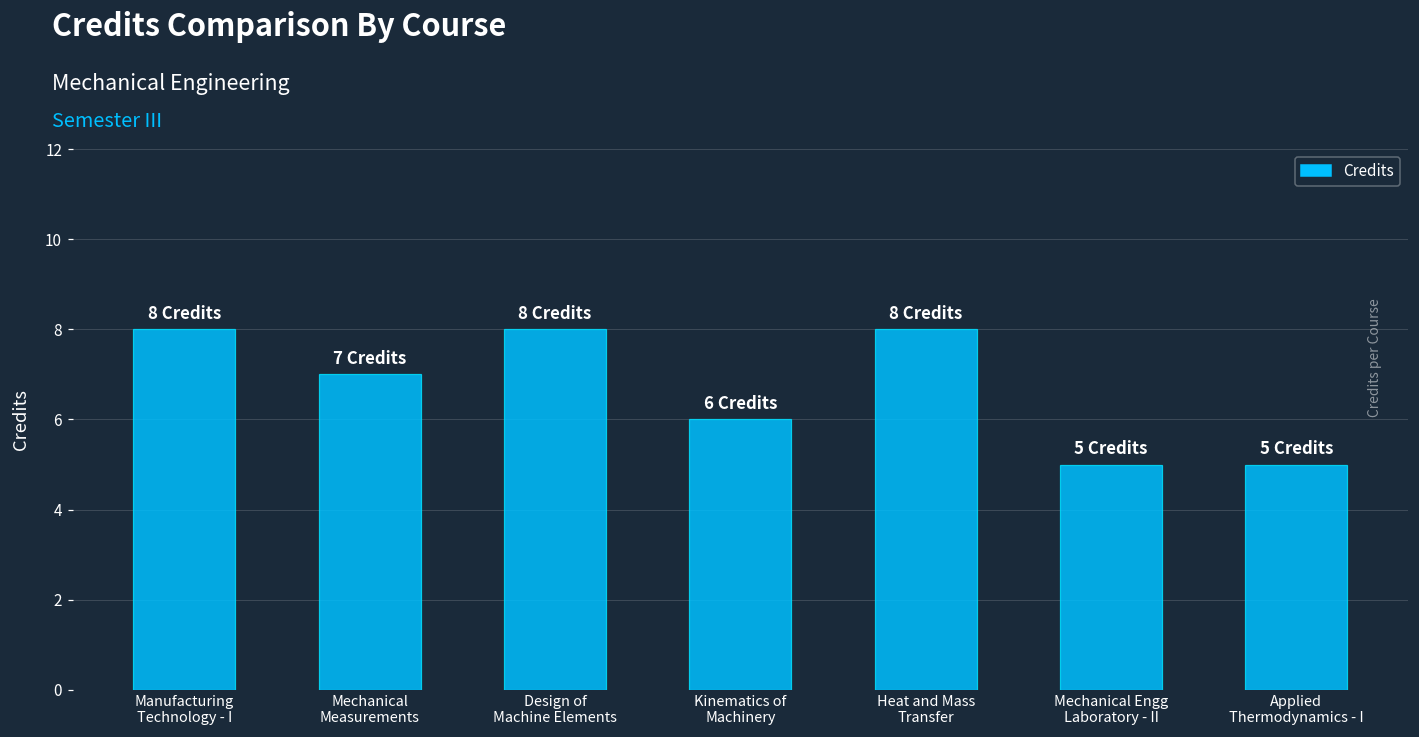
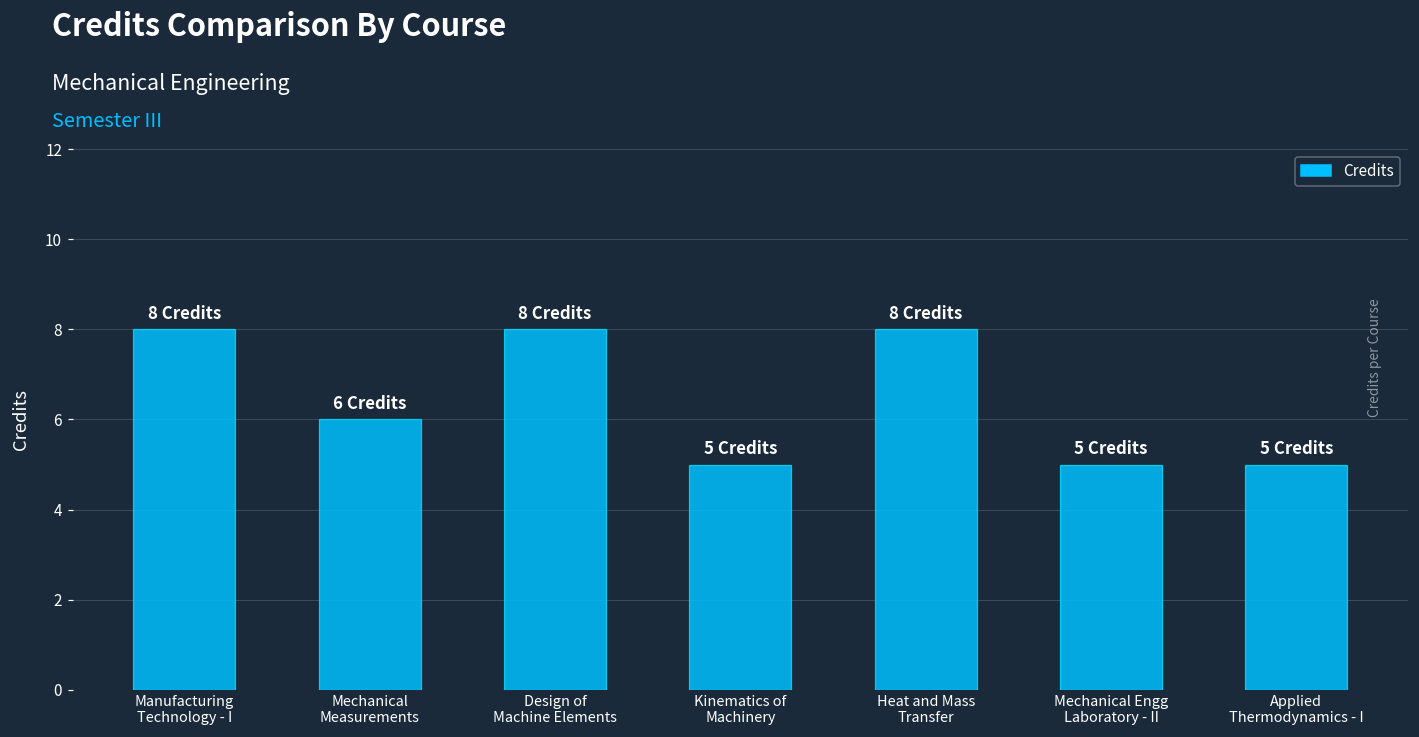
  {
    "Manufacturing Technology - I": 8,
-   "Mechanical Measurements": 7,
+   "Mechanical Measurements": 6,
    "Design of Machine Elements": 8,
-   "Kinematics of Machinery": 6,
+   "Kinematics of Machinery": 5,
    "Heat and Mass Transfer": 8,
    "Mechanical Engg Laboratory - II": 5,
    "Applied Thermodynamics - I": 5
  }
